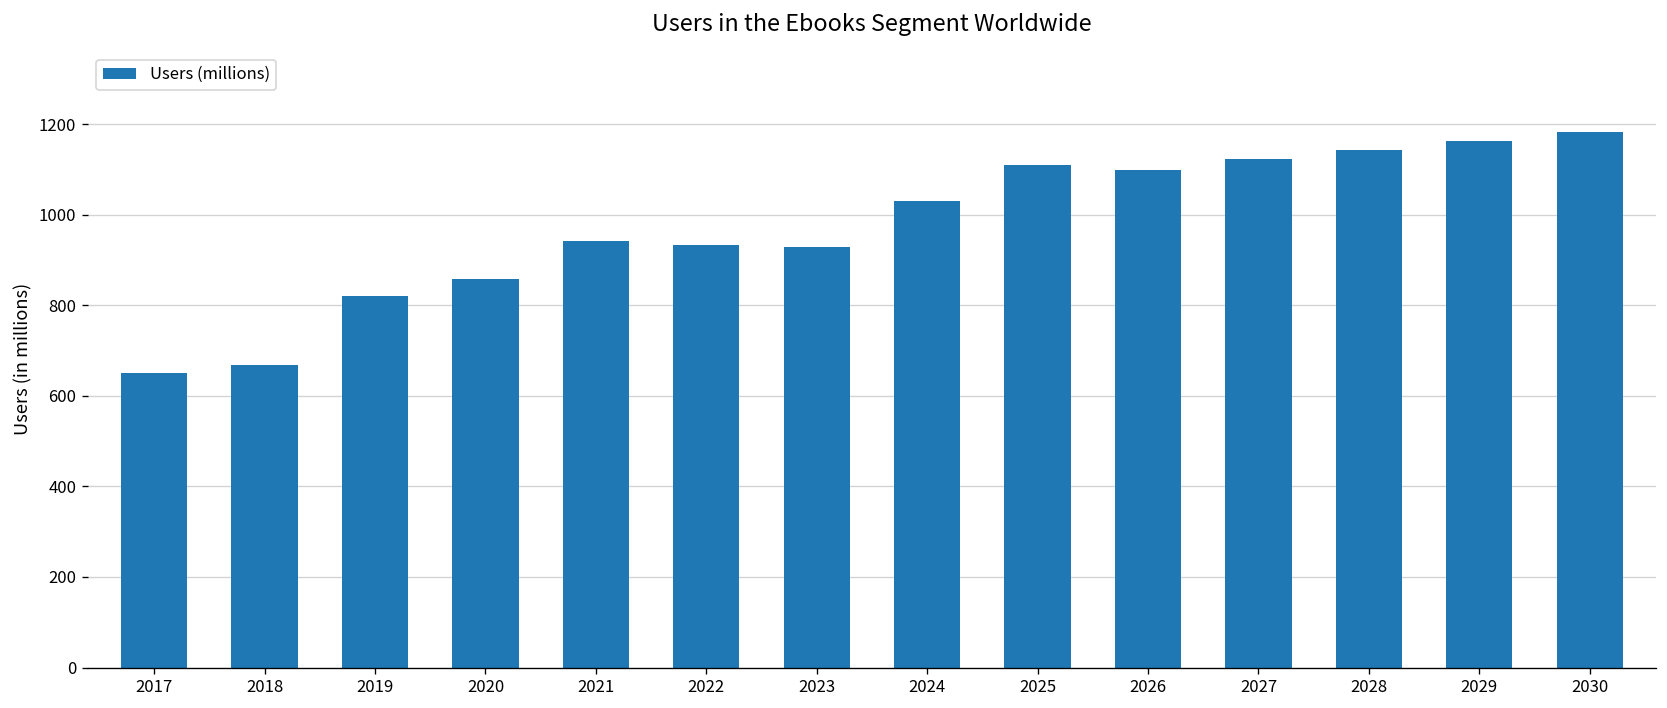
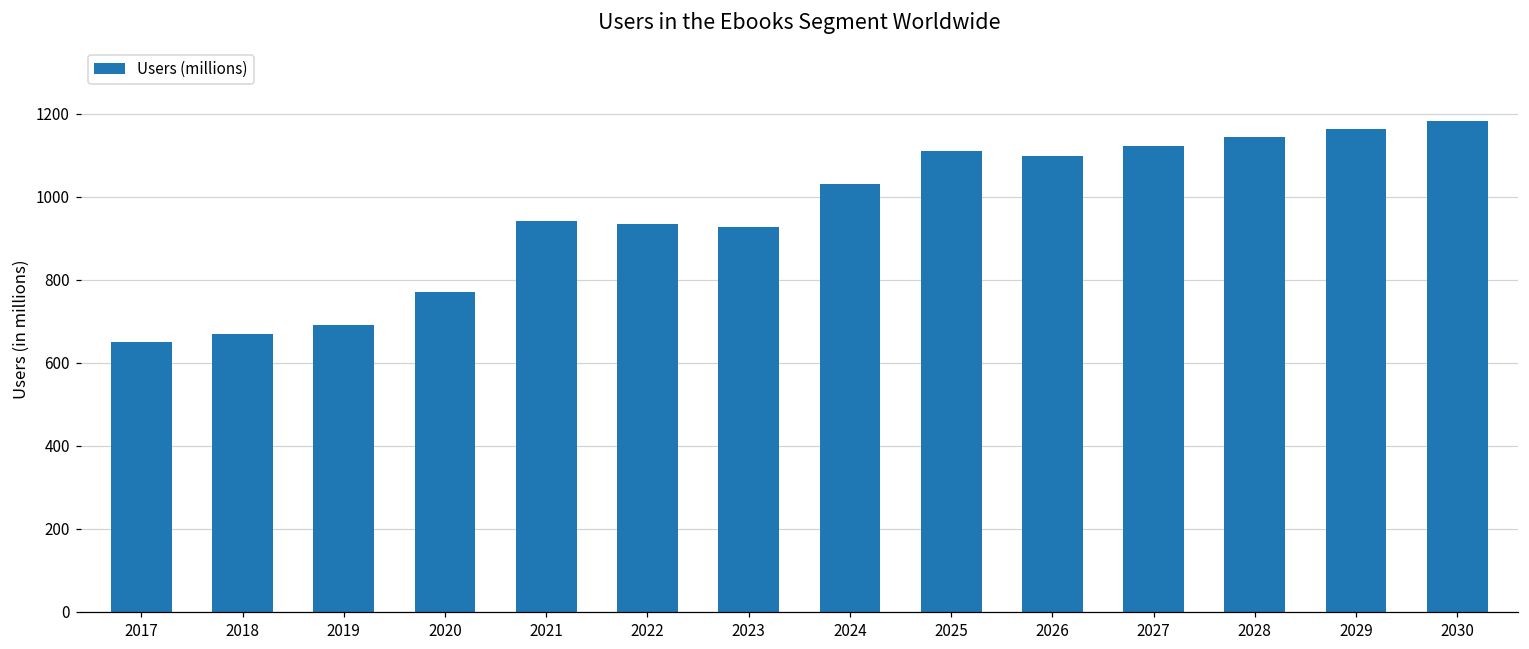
  {
    "2017": 650,
    "2018": 670,
-   "2019": 820,
-   "2020": 860,
+   "2019": 690,
+   "2020": 770,
    "2021": 940,
    "2022": 930,
    "2023": 930,
    "2024": 1030,
    "2025": 1110,
    "2026": 1100,
    "2027": 1120,
    "2028": 1140,
    "2029": 1160,
    "2030": 1180
  }
